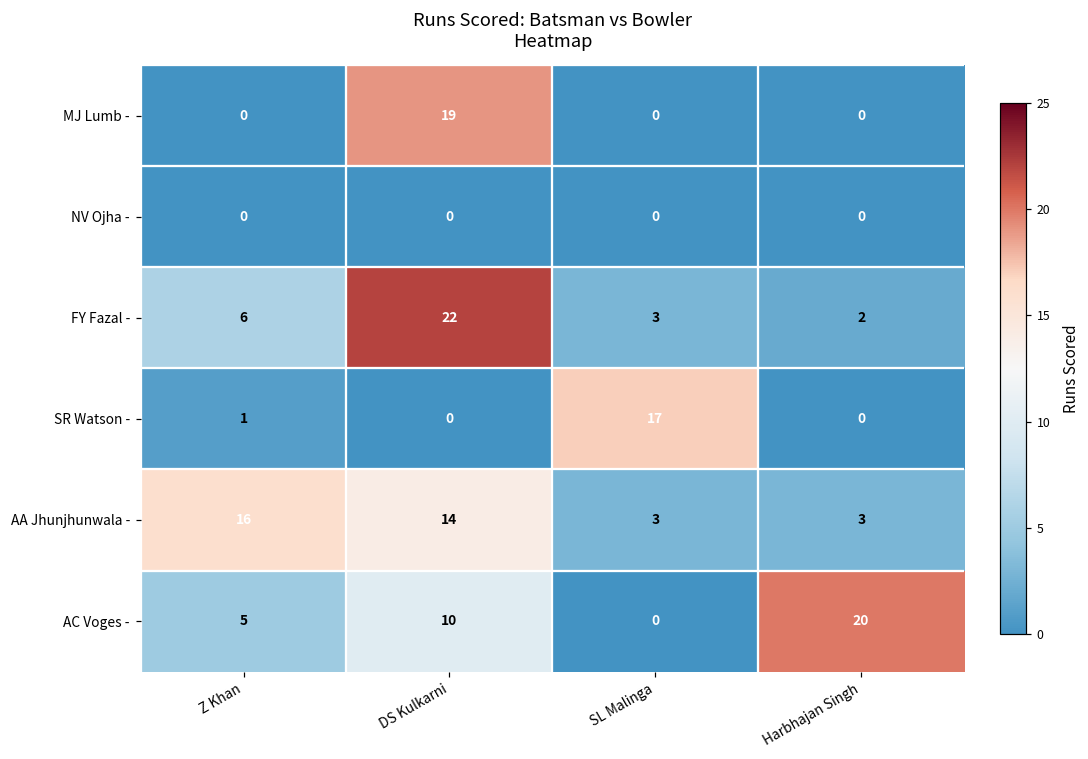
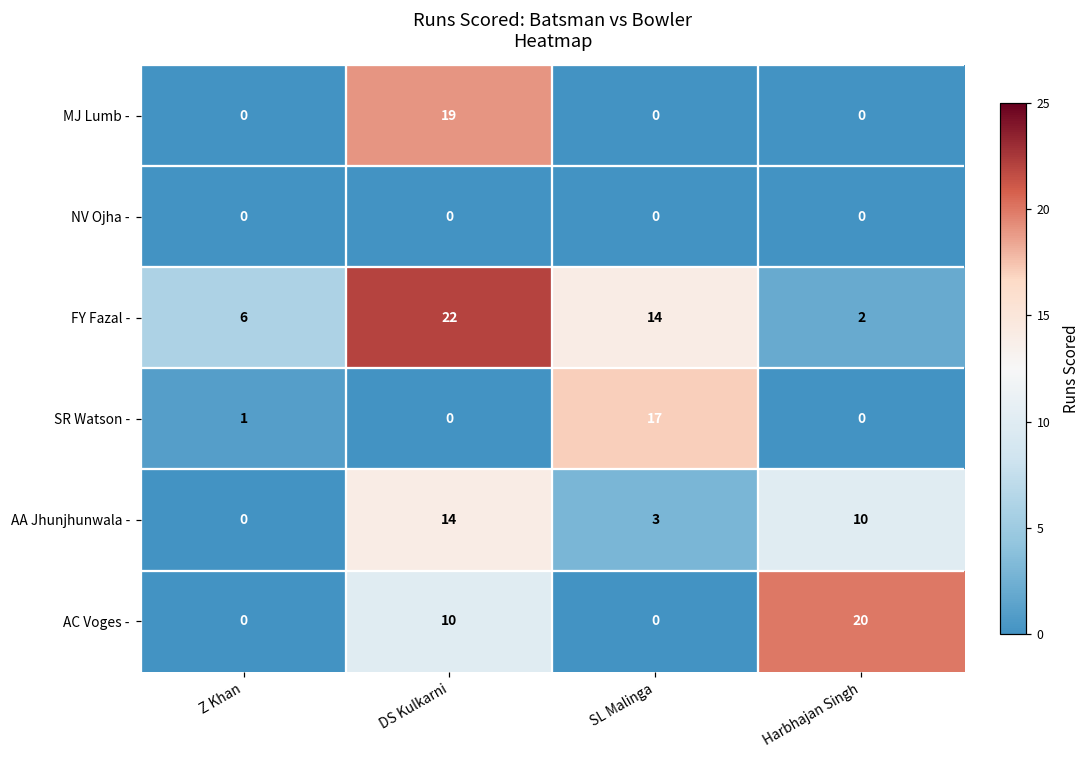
  {
    "MJ Lumb -": {
      "Z Khan": 0,
      "DS Kulkarni": 19,
      "SL Malinga": 0,
      "Harbhajan Singh": 0
    },
    "NV Ojha -": {
      "Z Khan": 0,
      "DS Kulkarni": 0,
      "SL Malinga": 0,
      "Harbhajan Singh": 0
    },
    "FY Fazal -": {
      "Z Khan": 6,
      "DS Kulkarni": 22,
-     "SL Malinga": 3,
+     "SL Malinga": 14,
      "Harbhajan Singh": 2
    },
    "SR Watson -": {
      "Z Khan": 1,
      "DS Kulkarni": 0,
      "SL Malinga": 17,
      "Harbhajan Singh": 0
    },
    "AA Jhunjhunwala -": {
-     "Z Khan": 16,
+     "Z Khan": 0,
      "DS Kulkarni": 14,
      "SL Malinga": 3,
-     "Harbhajan Singh": 3
+     "Harbhajan Singh": 10
    },
    "AC Voges -": {
-     "Z Khan": 5,
+     "Z Khan": 0,
      "DS Kulkarni": 10,
      "SL Malinga": 0,
      "Harbhajan Singh": 20
    }
  }
